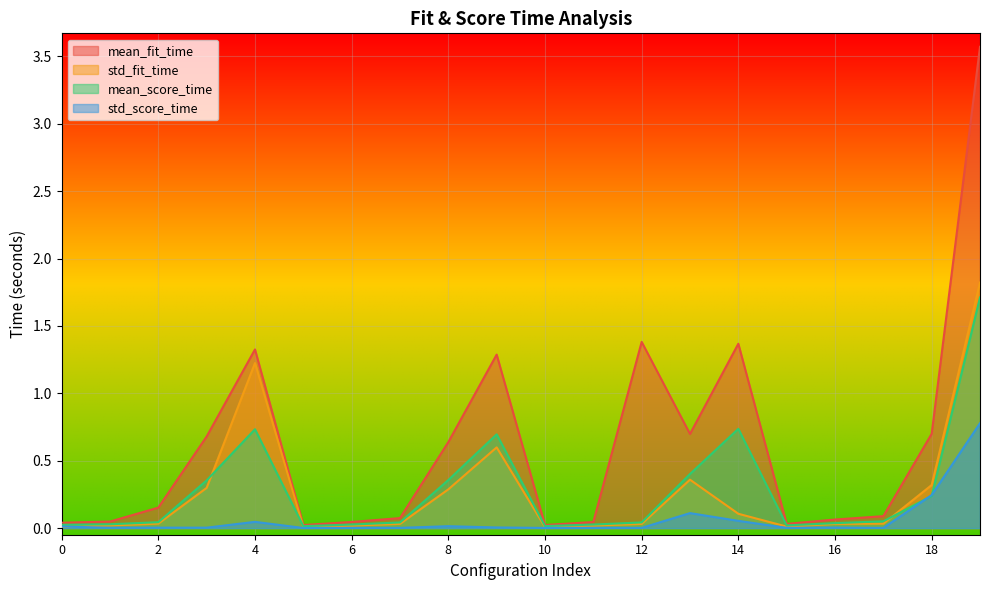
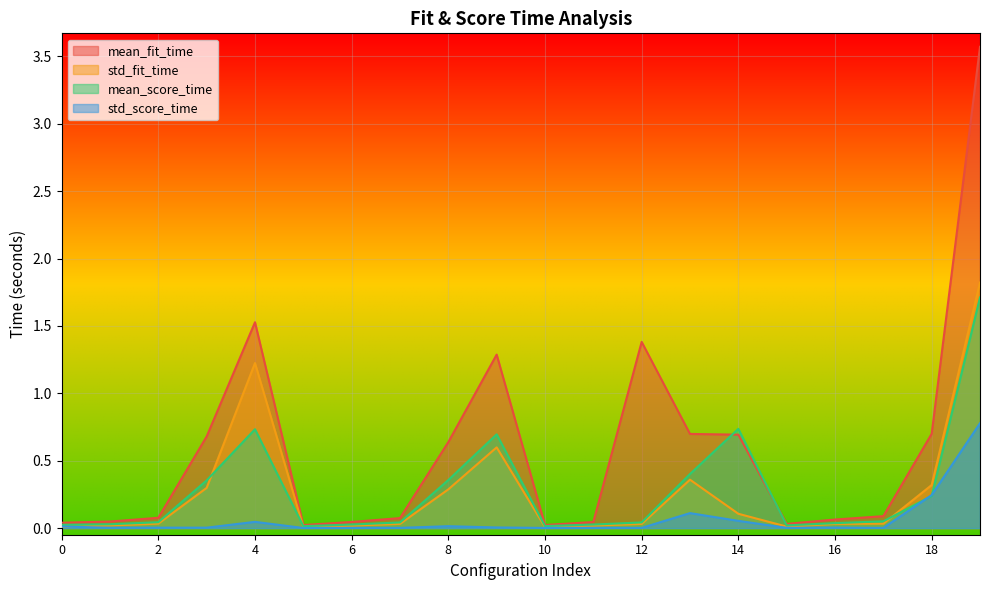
  {
    "mean_fit_time": {
-     "2": 0.15,
-     "4": 1.33,
+     "2": 0.08,
+     "4": 1.53,
      "6": 0.05,
      "8": 0.64,
      "12": 1.38,
-     "14": 1.37,
+     "14": 0.69,
      "16": 0.06,
      "18": 0.70
    },
    "std_fit_time": {
      "4": 1.22,
      "8": 0.29,
      "14": 0.11,
      "18": 0.32
    },
    "mean_score_time": {
      "4": 0.73,
      "8": 0.36,
      "14": 0.74
    },
    "std_score_time": {
      "2": 0.00,
      "4": 0.05,
      "8": 0.01,
      "12": 0.00,
      "14": 0.05,
      "16": 0.00
    }
  }
